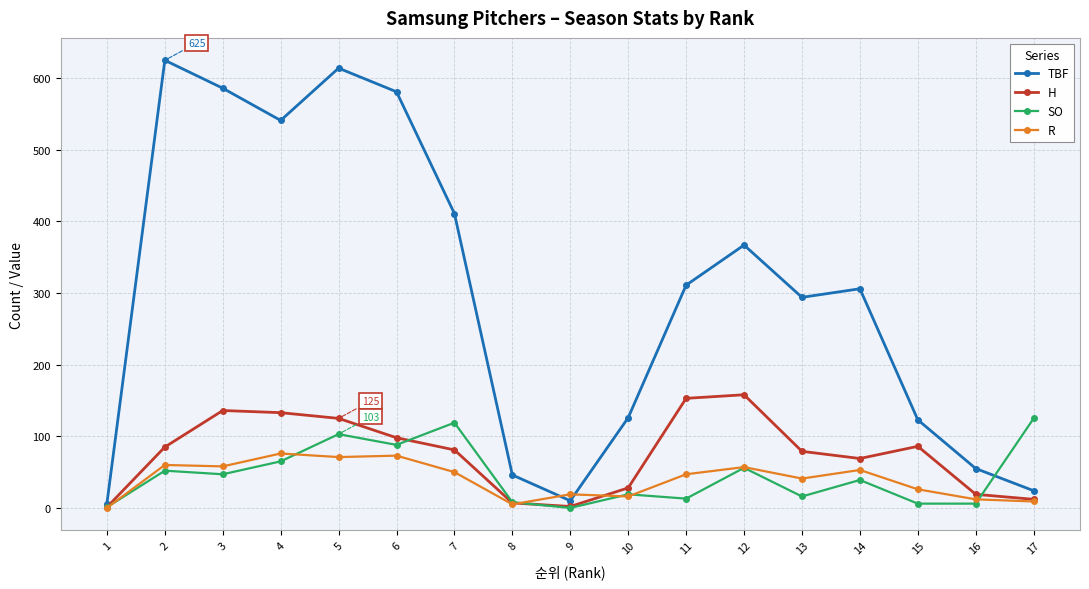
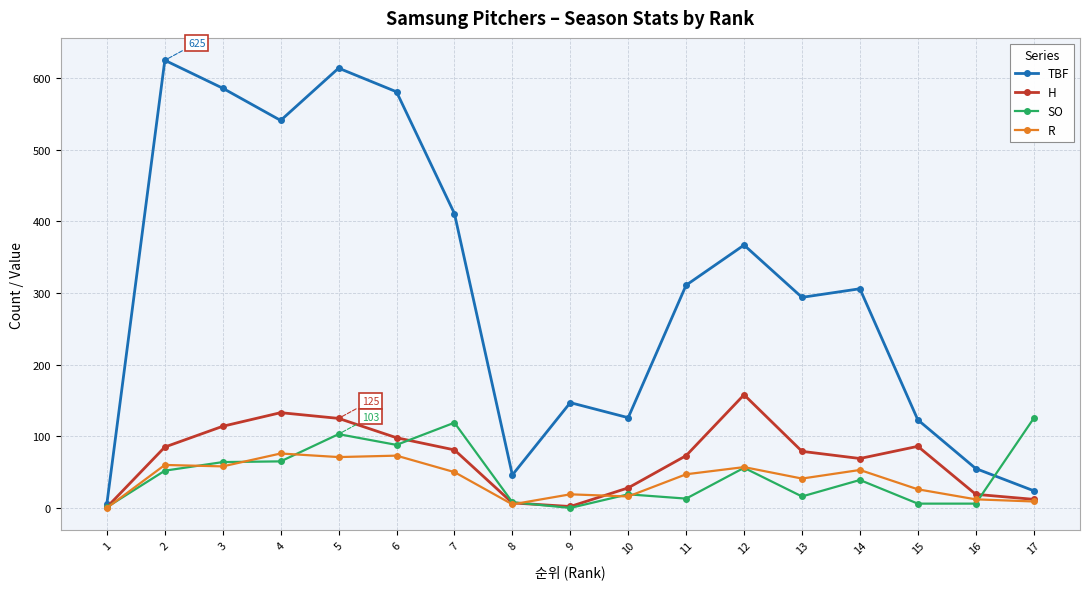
  {
    "TBF": {
      "1": 10,
      "3": 590,
      "4": 540,
      "5": 610,
      "6": 580,
      "7": 410,
      "8": 50,
-     "9": 10,
+     "9": 150,
      "10": 130,
      "11": 310,
      "12": 370,
      "13": 290,
      "14": 310,
      "15": 120,
      "16": 60,
      "17": 20
    },
    "H": {
      "2": 90,
-     "3": 140,
+     "3": 110,
      "4": 130,
      "6": 100,
      "7": 80,
      "10": 30,
-     "11": 150,
+     "11": 70,
      "12": 160,
      "13": 80,
      "14": 70,
      "15": 90,
      "16": 20
    },
    "SO": {
      "2": 50,
-     "3": 50,
+     "3": 60,
      "4": 70,
      "6": 90,
      "7": 120,
      "11": 10,
      "13": 20,
      "14": 40,
      "15": 10,
      "16": 10,
      "17": 130
    },
    "R": {
      "2": 60,
      "3": 60,
      "4": 80,
      "5": 70,
      "6": 70,
      "7": 50,
      "9": 20,
      "11": 50,
      "13": 40,
      "14": 50,
      "15": 30,
      "16": 10
    }
  }
